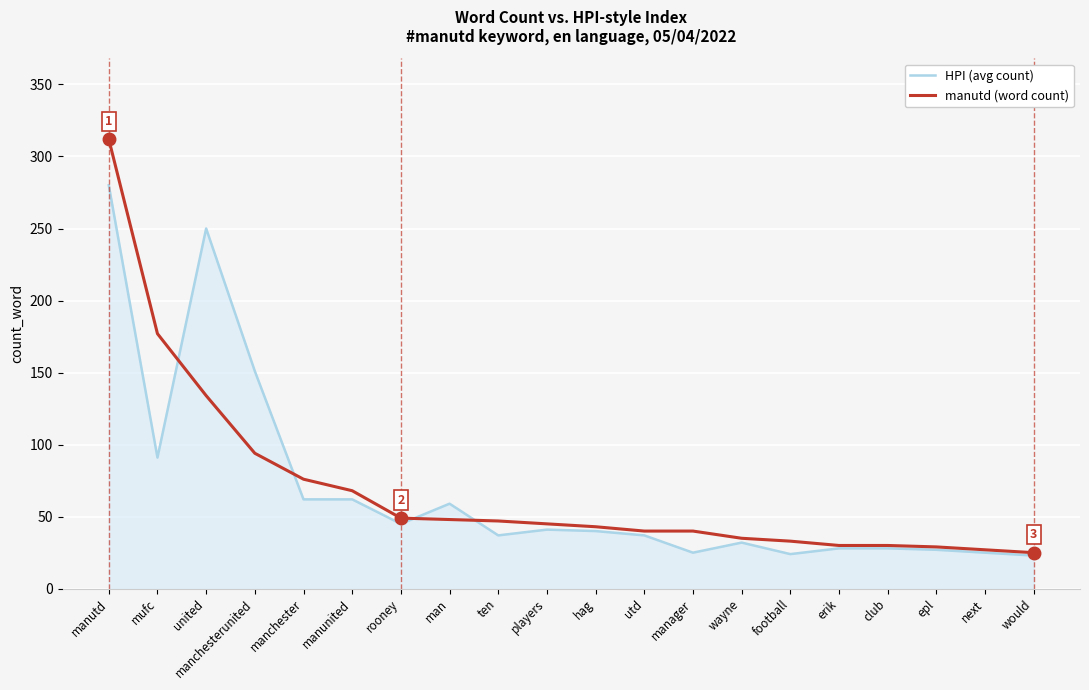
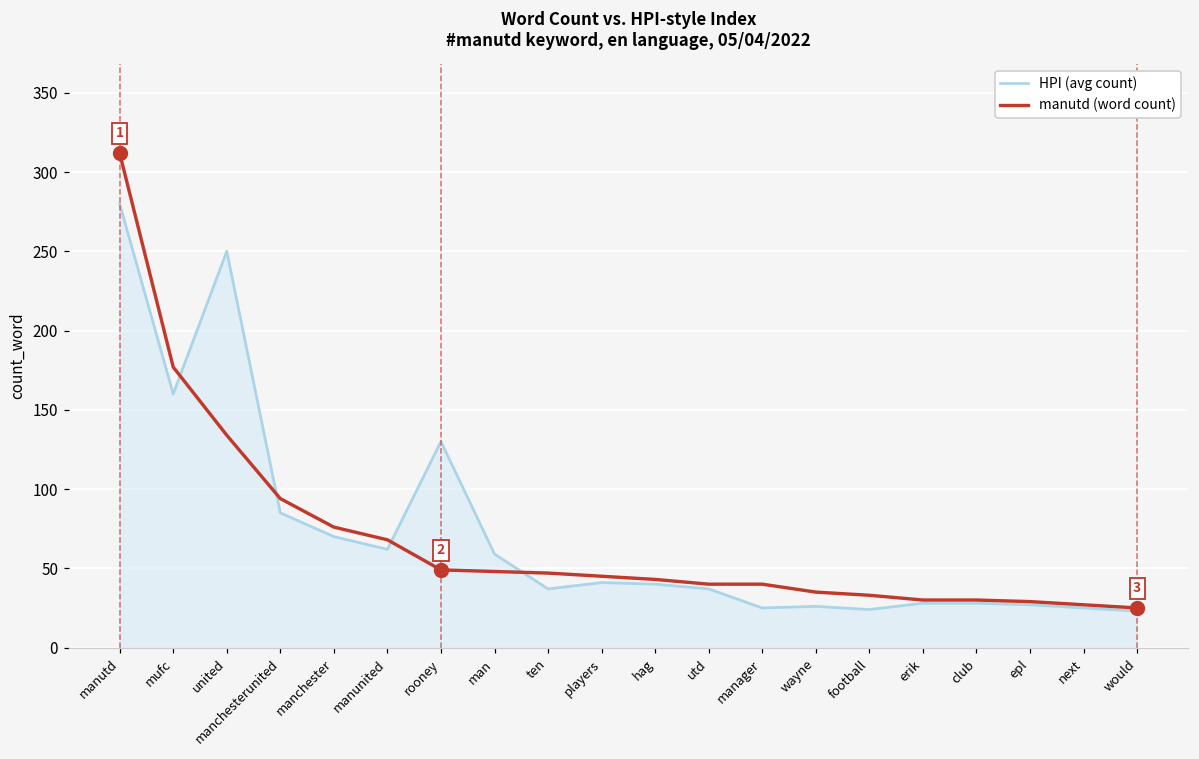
  {
    "HPI (avg count)": {
      "manutd": 280,
-     "mufc": 91,
+     "mufc": 160,
      "united": 250,
-     "manchesterunited": 151,
-     "manchester": 62,
+     "manchesterunited": 85,
+     "manchester": 70,
      "manunited": 62,
-     "rooney": 45,
+     "rooney": 130,
      "man": 59,
      "ten": 37,
      "players": 41,
      "hag": 40,
      "utd": 37,
      "manager": 25,
-     "wayne": 32,
+     "wayne": 26,
      "football": 24,
      "erik": 28,
      "club": 28,
      "epl": 27,
      "next": 25,
      "would": 23
    }
  }
